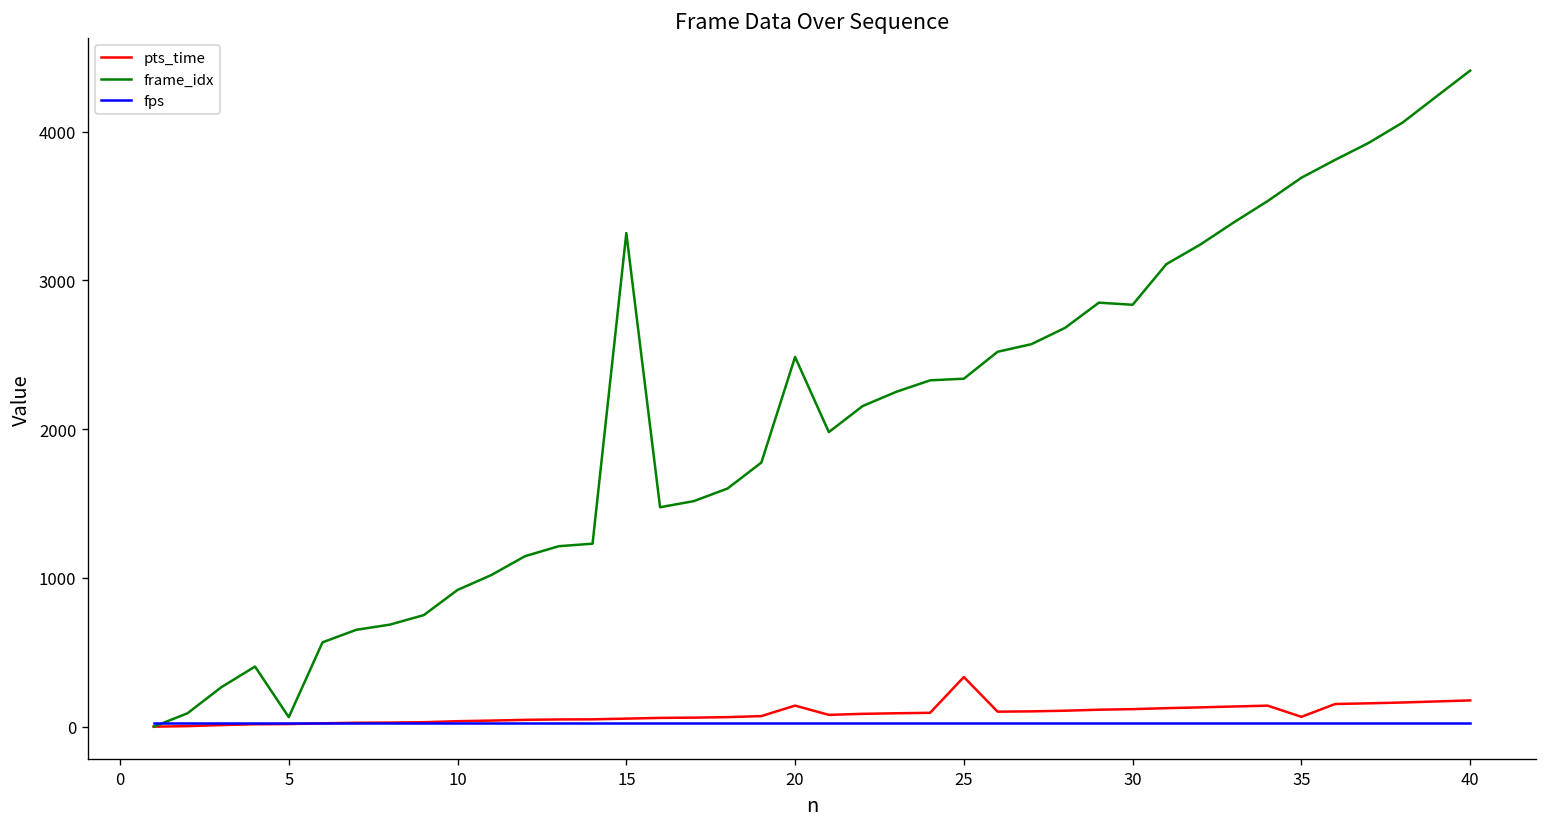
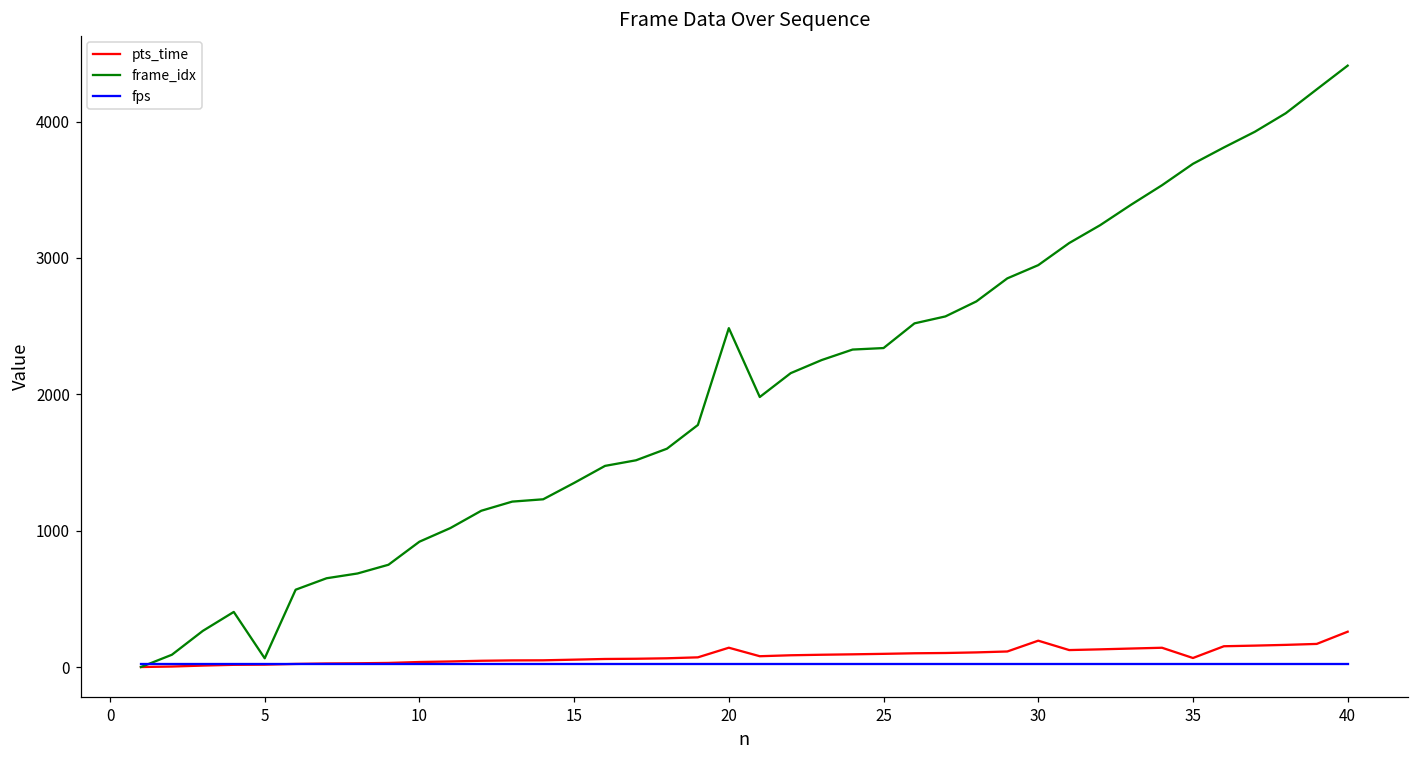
  {
    "pts_time": {
      "15": 50,
      "20": 140,
-     "25": 330,
-     "30": 120,
+     "25": 100,
+     "30": 190,
      "35": 70,
-     "40": 180
+     "40": 260
    },
    "frame_idx": {
      "5": 60,
      "10": 920,
-     "15": 3320,
+     "15": 1350,
      "20": 2490,
      "25": 2340,
-     "30": 2840,
+     "30": 2950,
      "35": 3690,
      "40": 4410
    },
    "fps": {
      "15": 30,
      "20": 30,
      "25": 30,
      "30": 30,
      "35": 30,
      "40": 30
    }
  }
